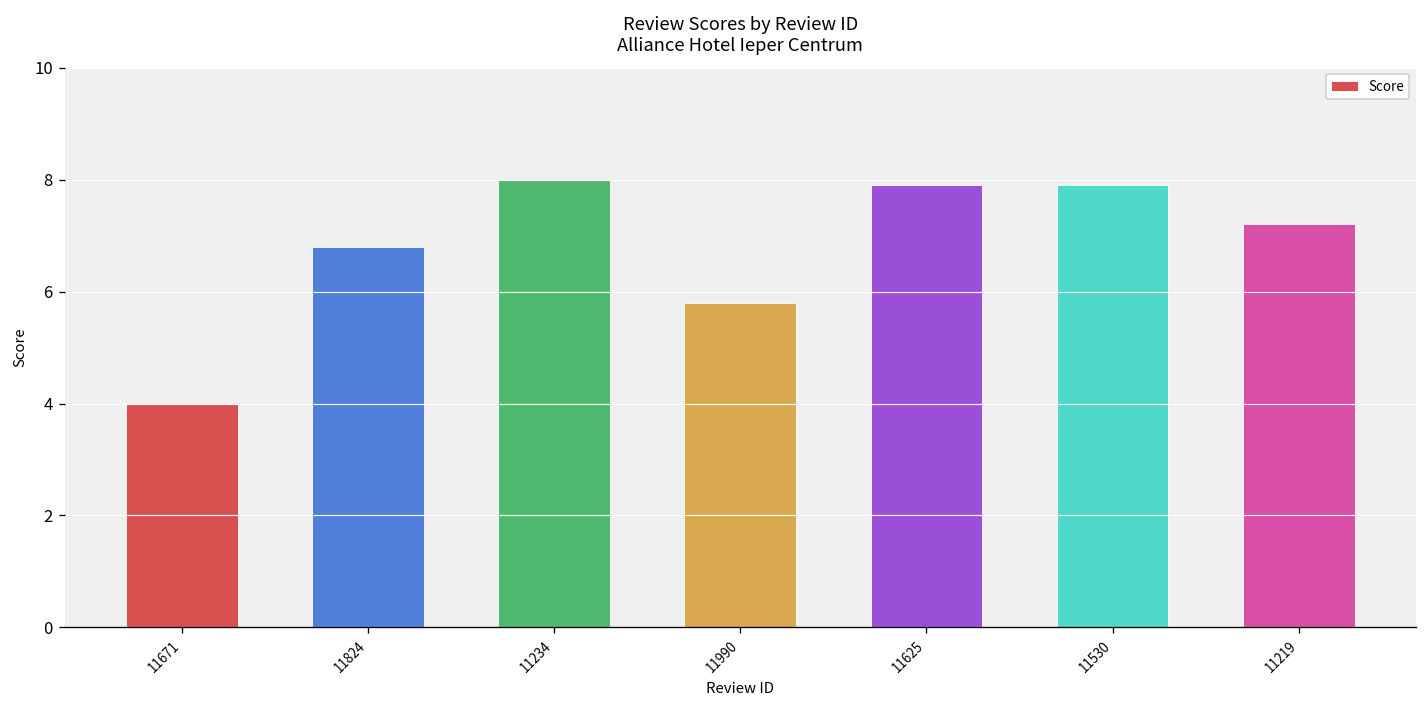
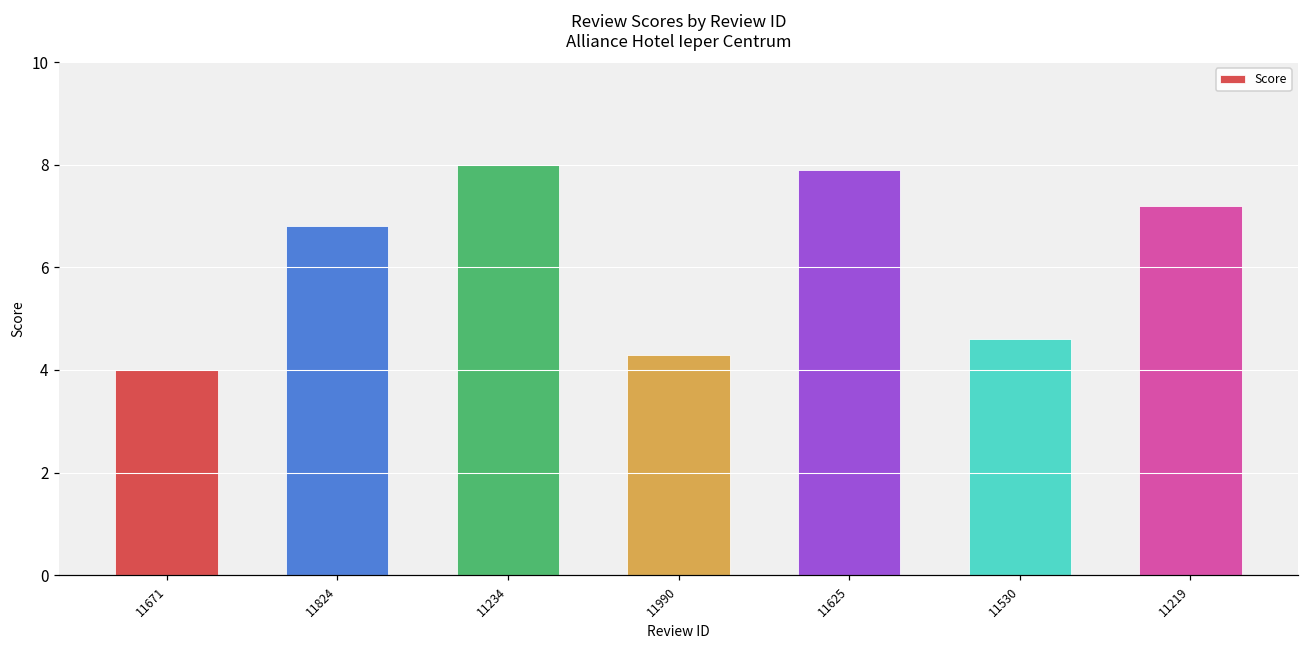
  {
    "11671": 4.0,
    "11824": 6.8,
    "11234": 8.0,
-   "11990": 5.8,
+   "11990": 4.3,
    "11625": 7.9,
-   "11530": 7.9,
+   "11530": 4.6,
    "11219": 7.2
  }
